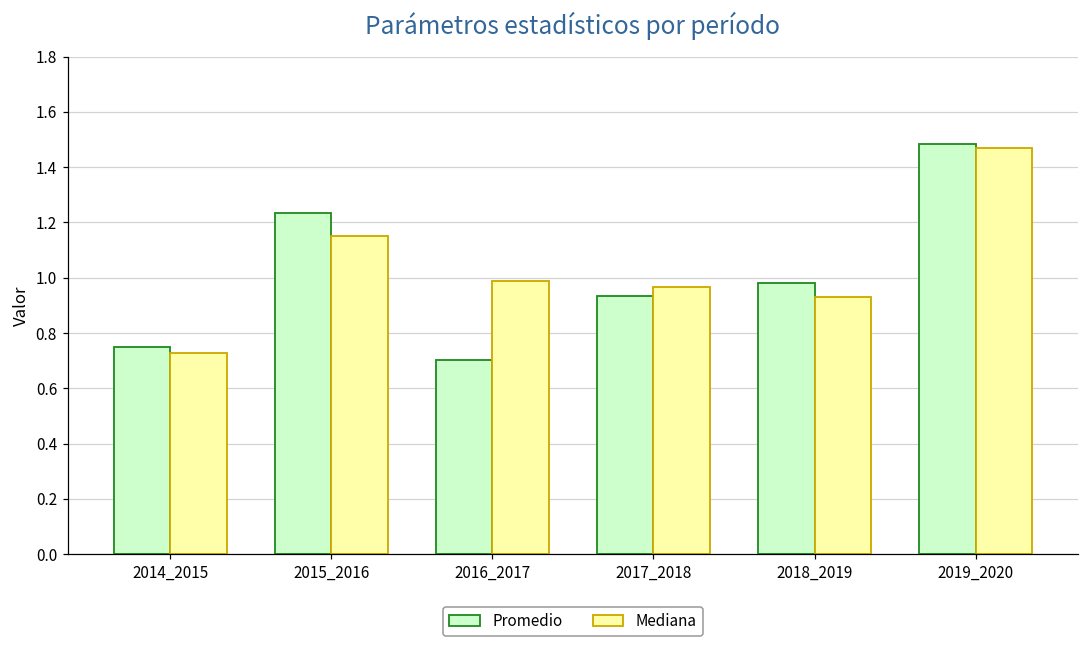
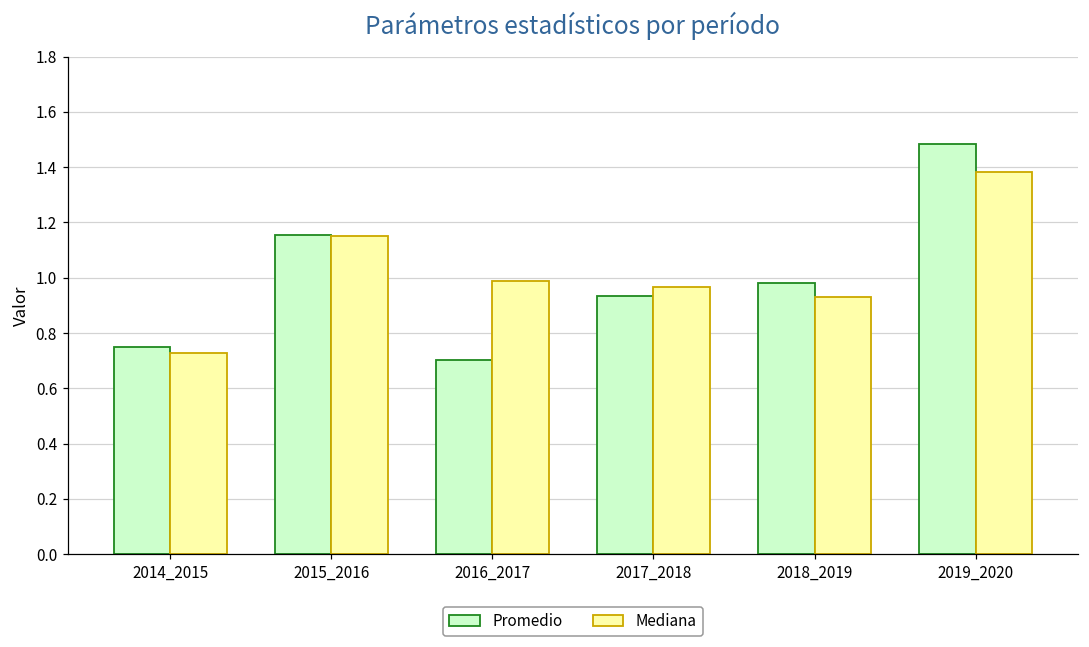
  {
    "Promedio": {
      "2014_2015": 0.75,
-     "2015_2016": 1.24,
+     "2015_2016": 1.15,
      "2016_2017": 0.70,
      "2017_2018": 0.93,
      "2018_2019": 0.98,
      "2019_2020": 1.48
    },
    "Mediana": {
      "2014_2015": 0.73,
      "2015_2016": 1.15,
      "2016_2017": 0.99,
      "2017_2018": 0.97,
      "2018_2019": 0.93,
-     "2019_2020": 1.47
+     "2019_2020": 1.38
    }
  }
